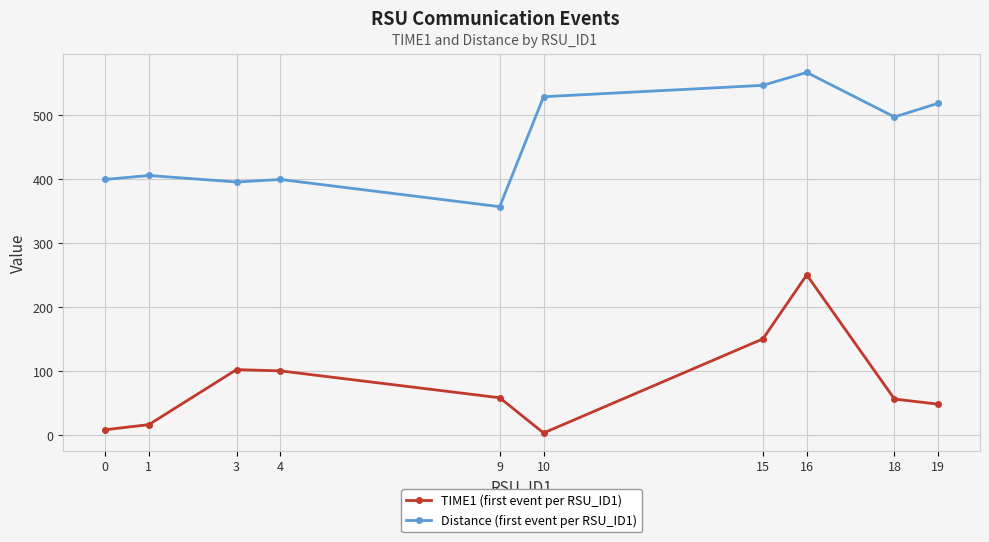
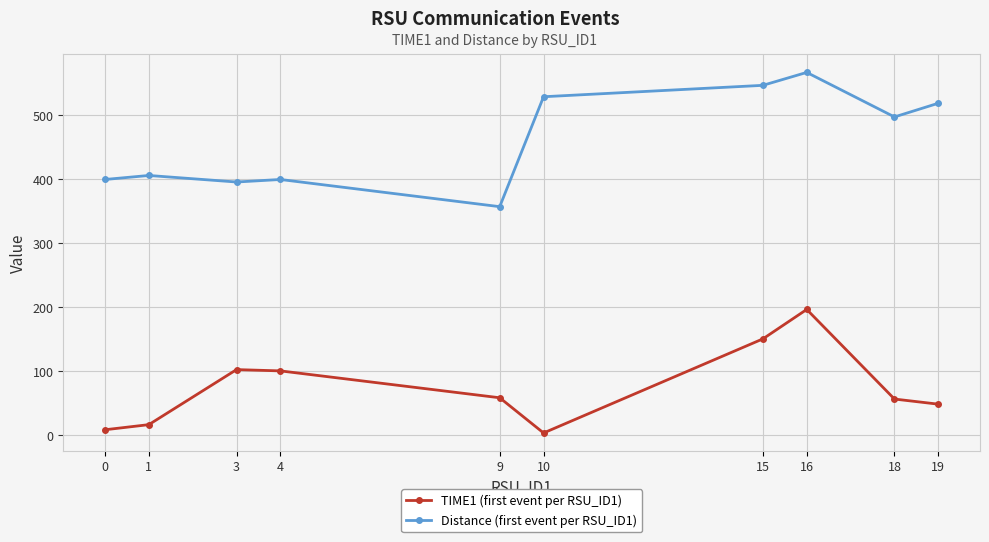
  {
    "TIME1 (first event per RSU_ID1)": {
      "0": 10,
      "1": 20,
      "3": 100,
      "4": 100,
      "9": 60,
      "10": 0,
      "15": 150,
-     "16": 250,
+     "16": 200,
      "18": 60,
      "19": 50
    },
    "Distance (first event per RSU_ID1)": {
      "0": 400,
      "1": 410,
      "3": 400,
      "4": 400,
      "9": 360,
      "10": 530,
      "15": 550,
      "16": 570,
      "18": 500,
      "19": 520
    }
  }
